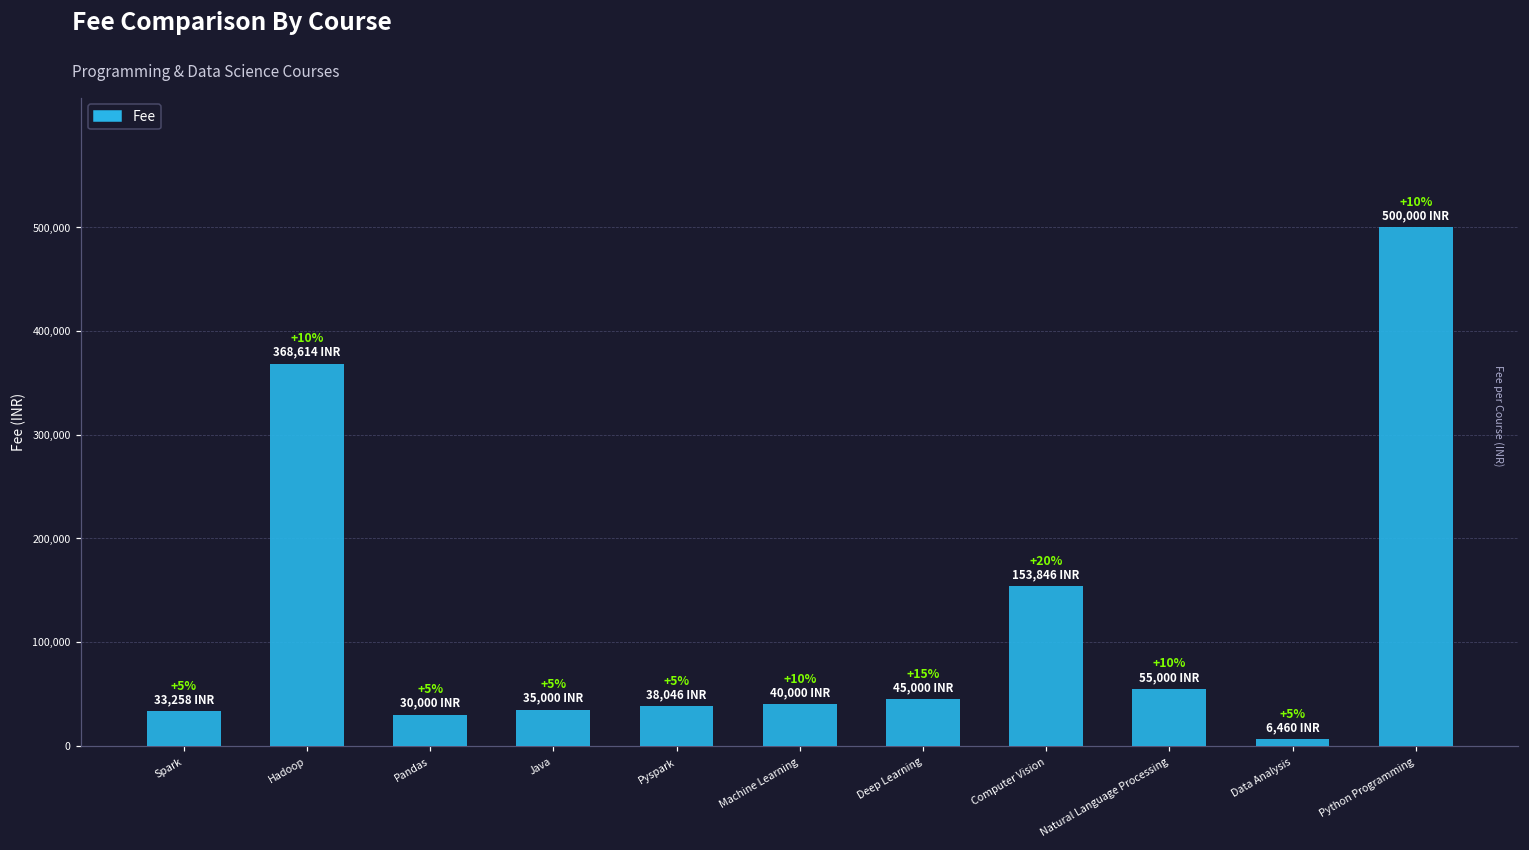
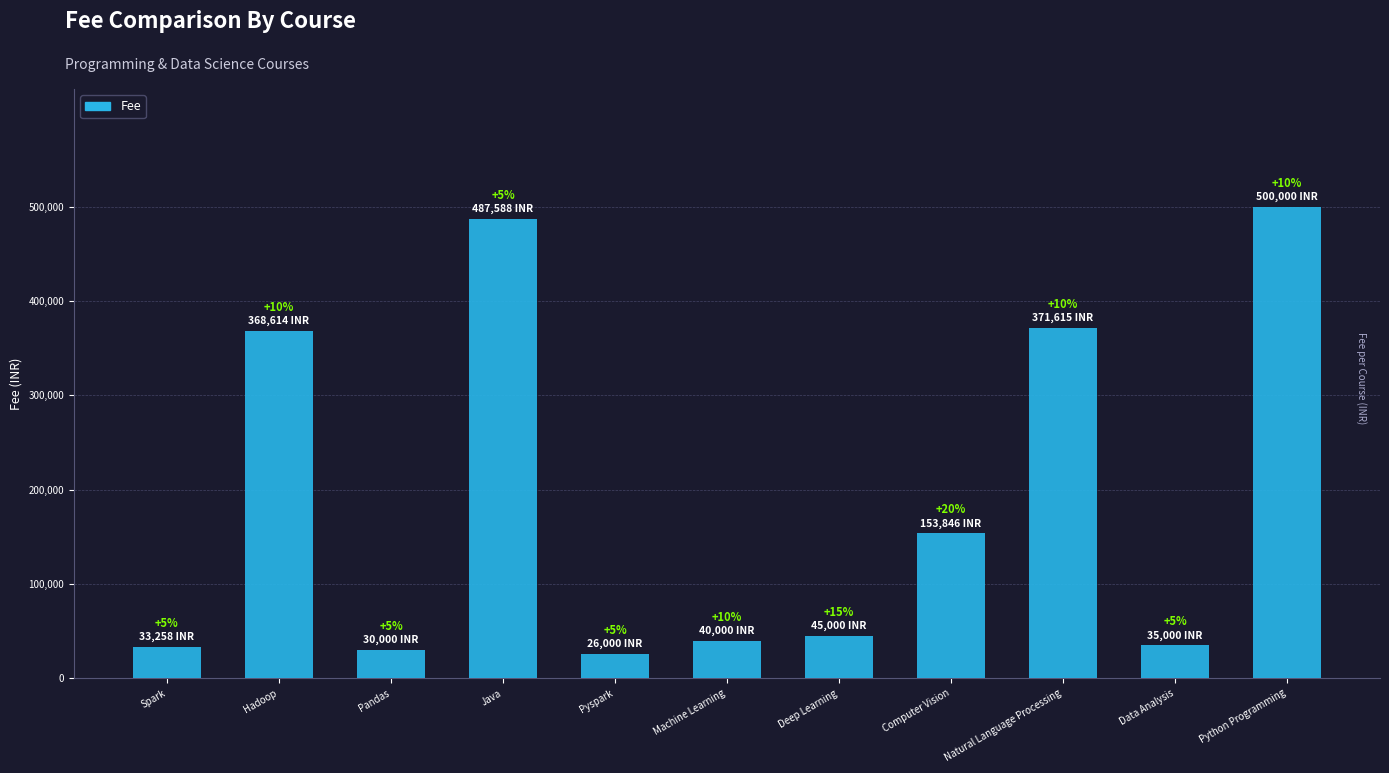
  {
    "Spark": "33,258",
    "Hadoop": "368,614",
    "Pandas": "30,000",
-   "Java": "35,000",
-   "Pyspark": "38,046",
+   "Java": "487,588",
+   "Pyspark": "26,000",
    "Machine Learning": "40,000",
    "Deep Learning": "45,000",
    "Computer Vision": "153,846",
-   "Natural Language Processing": "55,000",
-   "Data Analysis": "6,460",
+   "Natural Language Processing": "371,615",
+   "Data Analysis": "35,000",
    "Python Programming": "500,000"
  }
